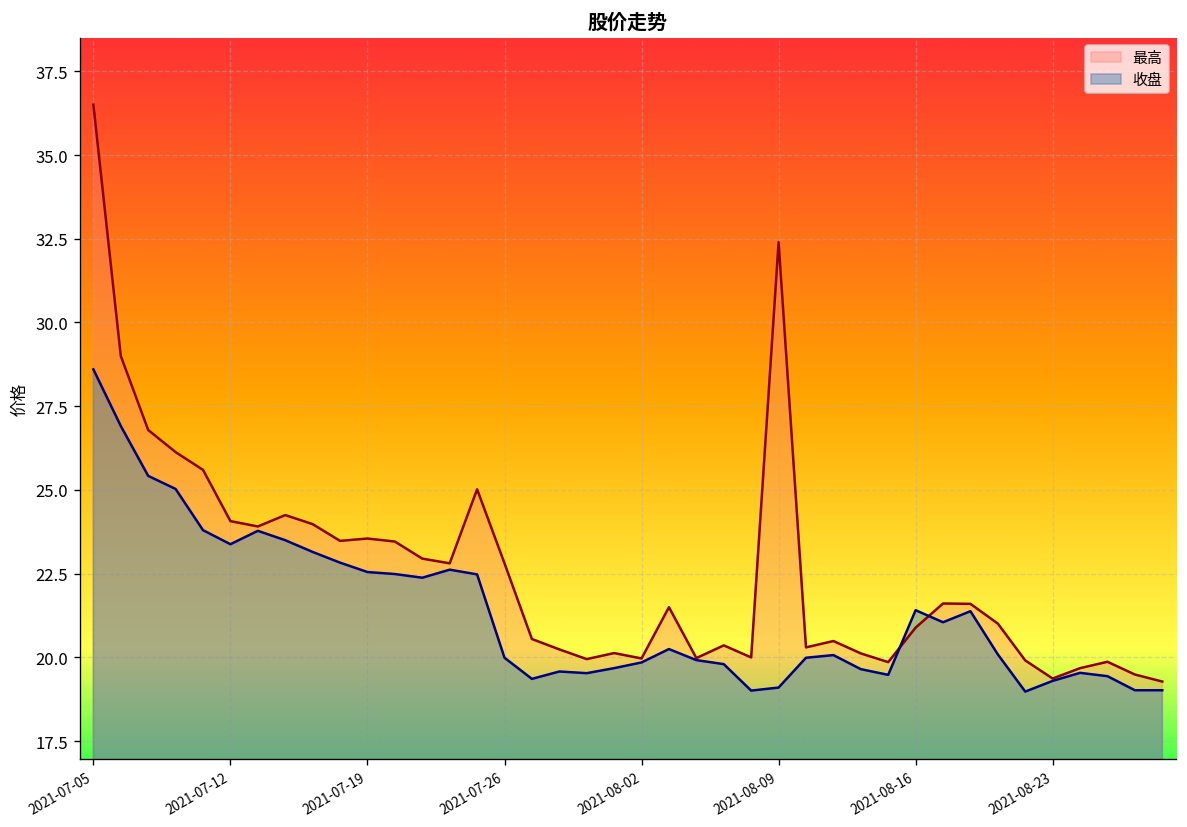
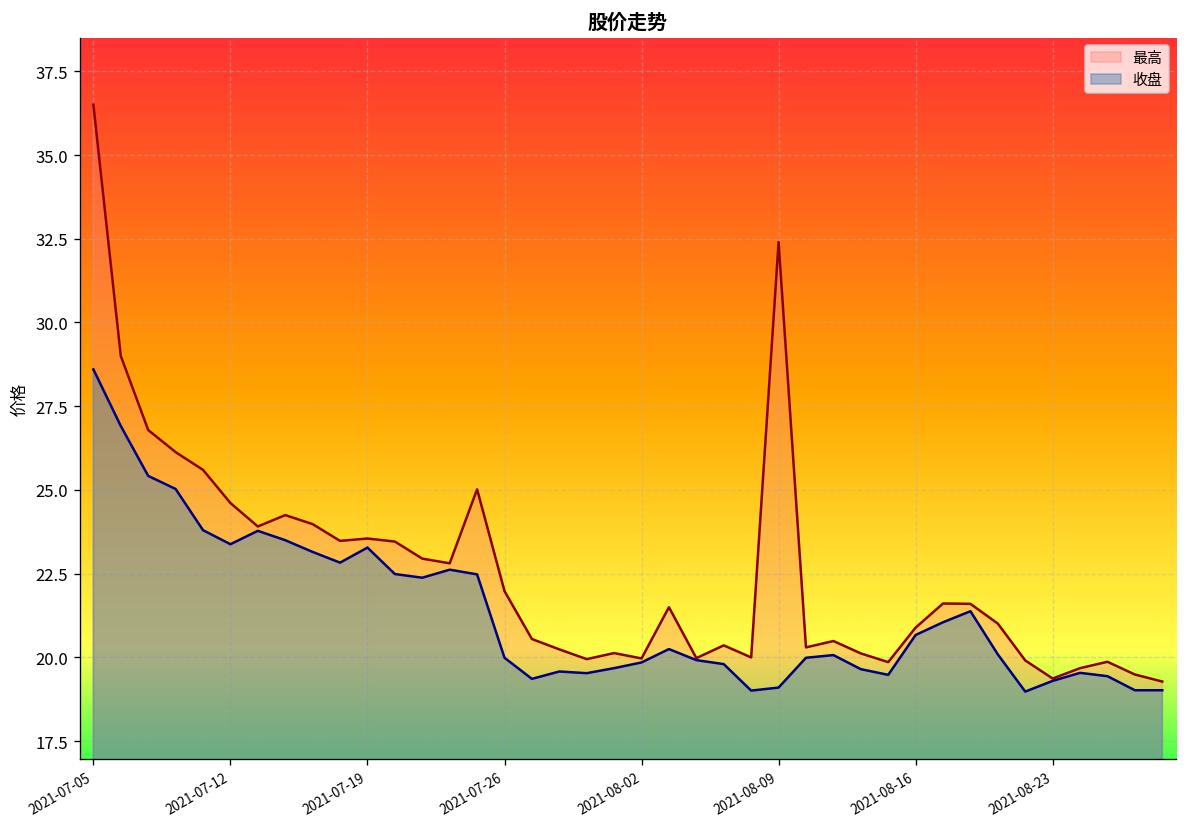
  {
    "最高": {
      "2021-07-05": 36.5,
-     "2021-07-12": 24.1,
+     "2021-07-12": 24.6,
      "2021-07-19": 23.6,
-     "2021-07-26": 22.8,
+     "2021-07-26": 22.0,
      "2021-08-02": 20.0,
      "2021-08-09": 32.4,
      "2021-08-16": 20.9
    },
    "收盘": {
      "2021-07-05": 28.6,
      "2021-07-12": 23.4,
-     "2021-07-19": 22.6,
+     "2021-07-19": 23.3,
      "2021-07-26": 20.0,
      "2021-08-02": 19.9,
      "2021-08-09": 19.1,
-     "2021-08-16": 21.4
+     "2021-08-16": 20.7
    }
  }
